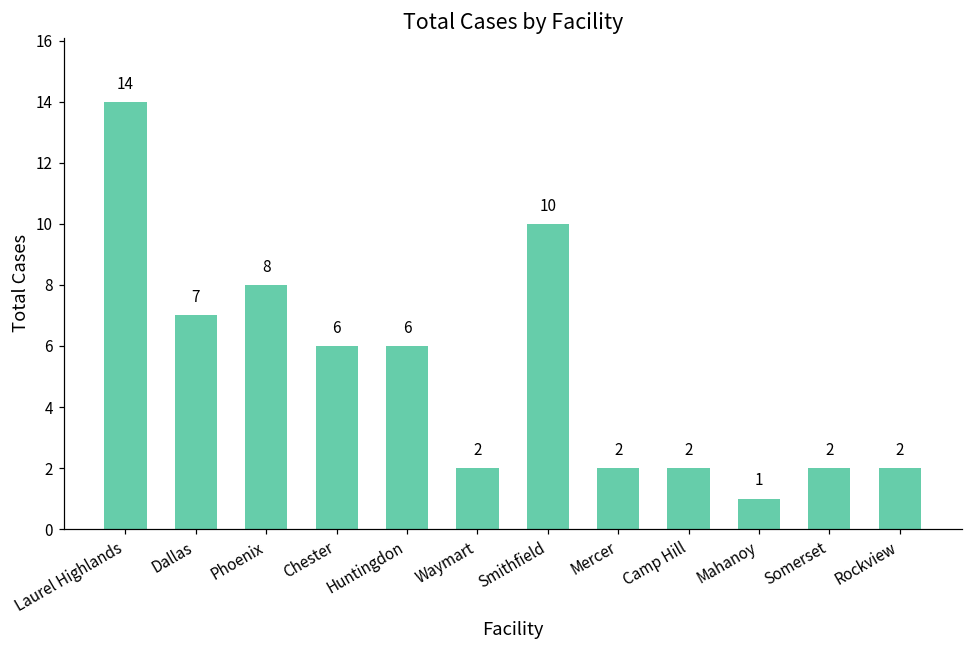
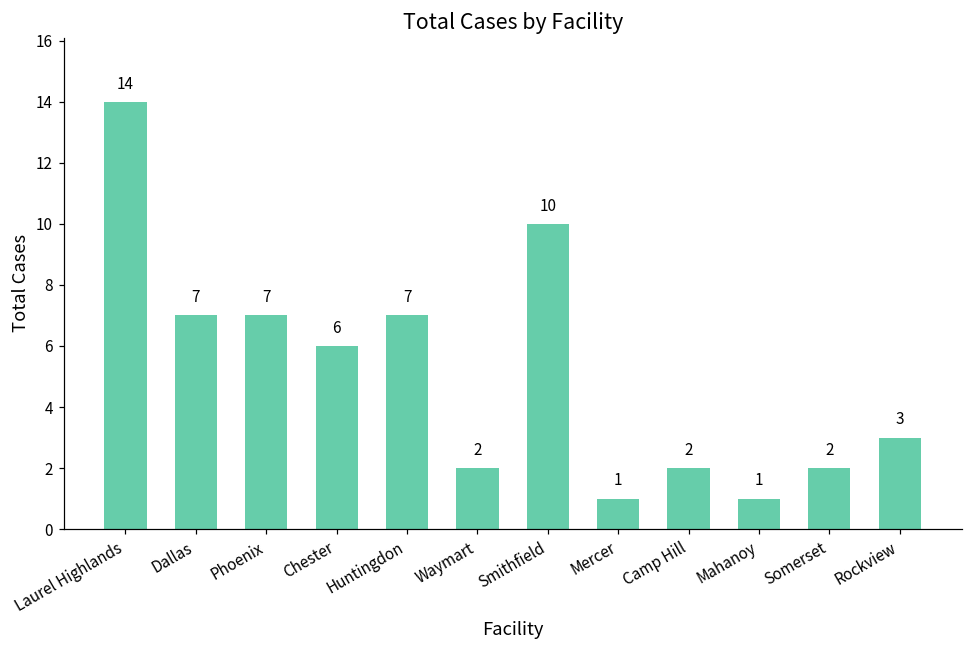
  {
    "Laurel Highlands": 14,
    "Dallas": 7,
-   "Phoenix": 8,
+   "Phoenix": 7,
    "Chester": 6,
-   "Huntingdon": 6,
+   "Huntingdon": 7,
    "Waymart": 2,
    "Smithfield": 10,
-   "Mercer": 2,
+   "Mercer": 1,
    "Camp Hill": 2,
    "Mahanoy": 1,
    "Somerset": 2,
-   "Rockview": 2
+   "Rockview": 3
  }
